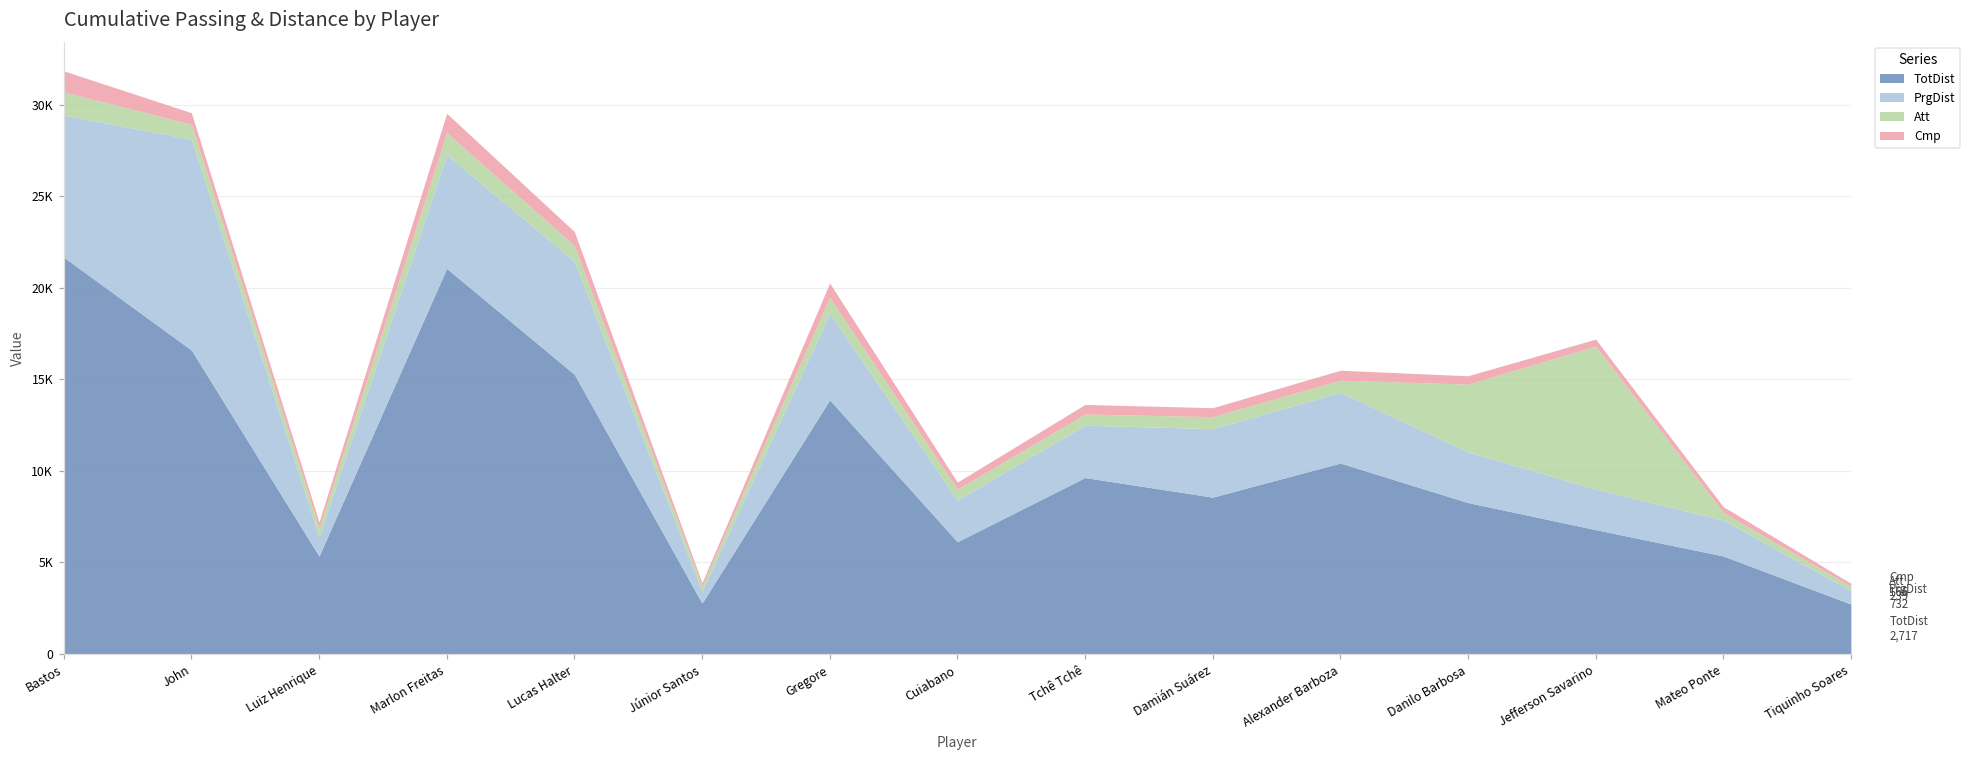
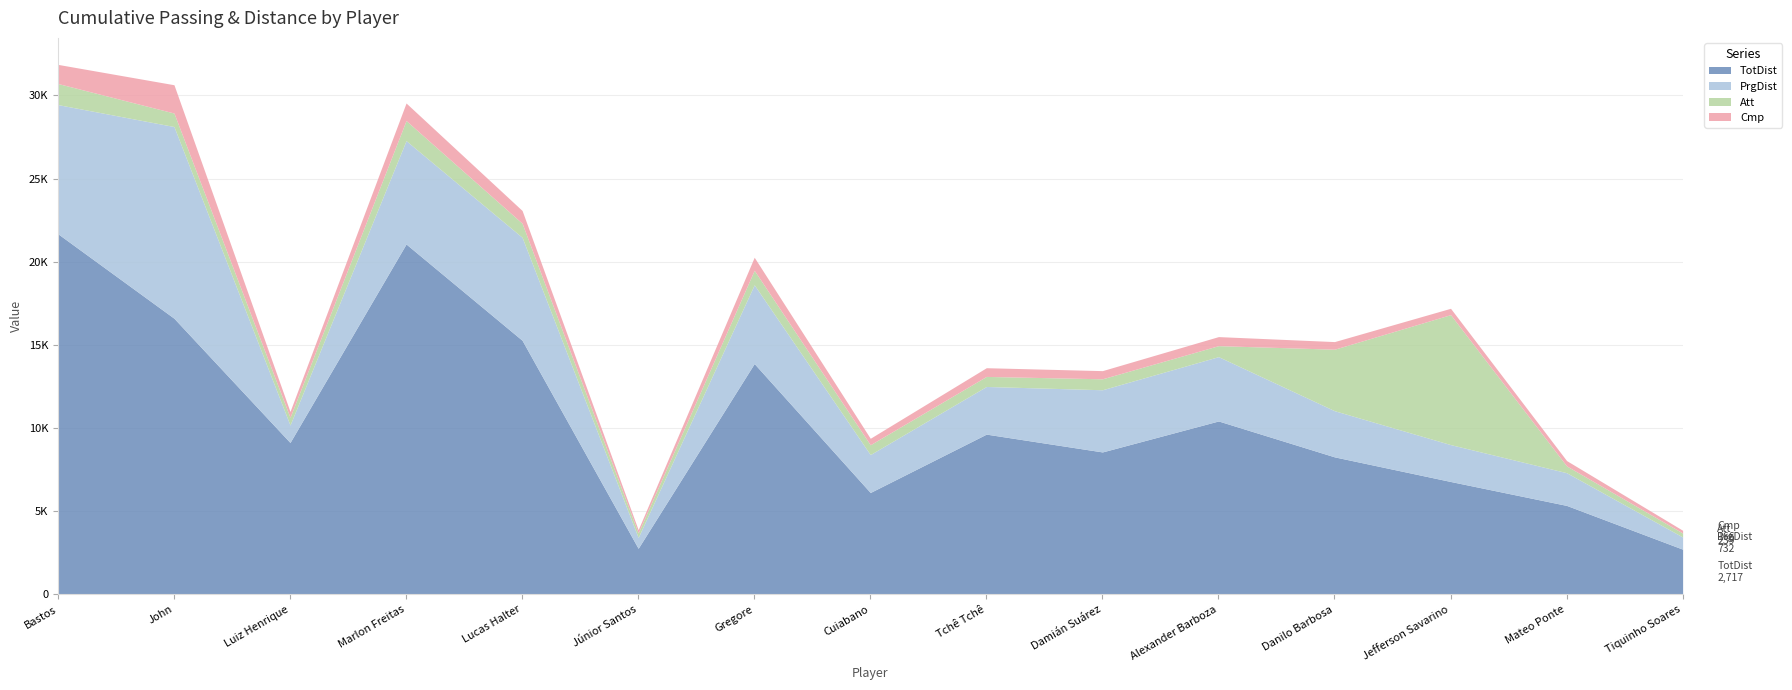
  {
    "TotDist": {
      "Bastos": 21700,
      "John": 16600,
-     "Luiz Henrique": 5300,
+     "Luiz Henrique": 9100,
      "Marlon Freitas": 21100,
      "Lucas Halter": 15300,
      "Júnior Santos": 2800,
      "Gregore": 13900,
      "Cuiabano": 6100,
      "Tchê Tchê": 9600,
      "Damián Suárez": 8600,
      "Alexander Barboza": 10400,
      "Danilo Barbosa": 8300,
      "Jefferson Savarino": 6800,
      "Mateo Ponte": 5300,
      "Tiquinho Soares": 2700
    },
    "PrgDist": {
      "Bastos": 7800,
      "John": 11500,
      "Luiz Henrique": 1000,
      "Marlon Freitas": 6200,
      "Lucas Halter": 6200,
      "Júnior Santos": 700,
      "Gregore": 4700,
      "Cuiabano": 2300,
      "Tchê Tchê": 2900,
      "Damián Suárez": 3700,
      "Alexander Barboza": 3900,
      "Danilo Barbosa": 2800,
      "Jefferson Savarino": 2200,
      "Mateo Ponte": 2000,
      "Tiquinho Soares": 700
    },
    "Att": {
      "Bastos": 1300,
      "John": 800,
      "Luiz Henrique": 500,
      "Marlon Freitas": 1200,
      "Lucas Halter": 800,
      "Júnior Santos": 300,
      "Gregore": 900,
      "Cuiabano": 600,
      "Tchê Tchê": 600,
      "Damián Suárez": 700,
      "Alexander Barboza": 700,
      "Danilo Barbosa": 3700,
      "Jefferson Savarino": 7800,
      "Mateo Ponte": 400,
      "Tiquinho Soares": 200
    },
    "Cmp": {
      "Bastos": 1200,
-     "John": 600,
+     "John": 1700,
      "Luiz Henrique": 400,
      "Marlon Freitas": 1100,
      "Lucas Halter": 800,
      "Júnior Santos": 200,
      "Gregore": 800,
      "Cuiabano": 400,
      "Tchê Tchê": 500,
      "Damián Suárez": 500,
      "Alexander Barboza": 500,
      "Danilo Barbosa": 500,
      "Jefferson Savarino": 400,
      "Mateo Ponte": 300,
      "Tiquinho Soares": 200
    }
  }
